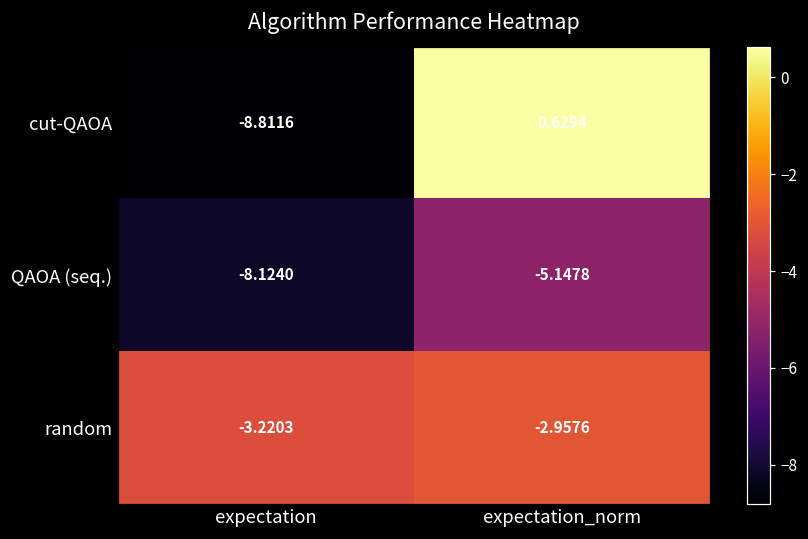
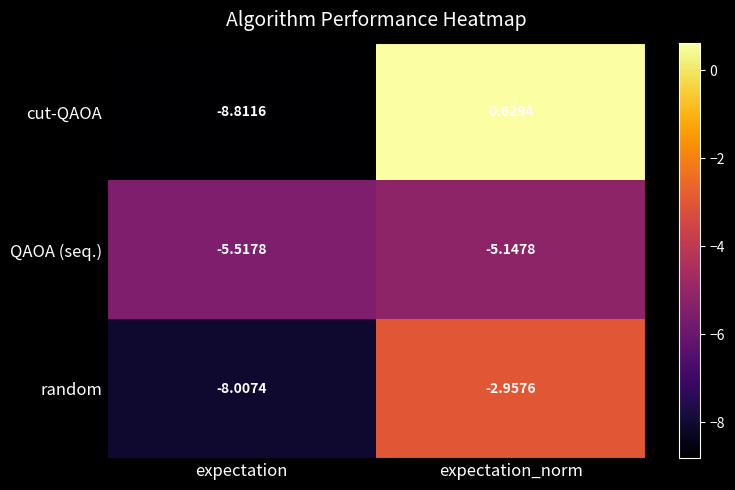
  {
    "cut-QAOA": {
      "expectation": -8.8116,
      "expectation_norm": 0.6294
    },
    "QAOA (seq.)": {
-     "expectation": -8.1240,
+     "expectation": -5.5178,
      "expectation_norm": -5.1478
    },
    "random": {
-     "expectation": -3.2203,
+     "expectation": -8.0074,
      "expectation_norm": -2.9576
    }
  }
